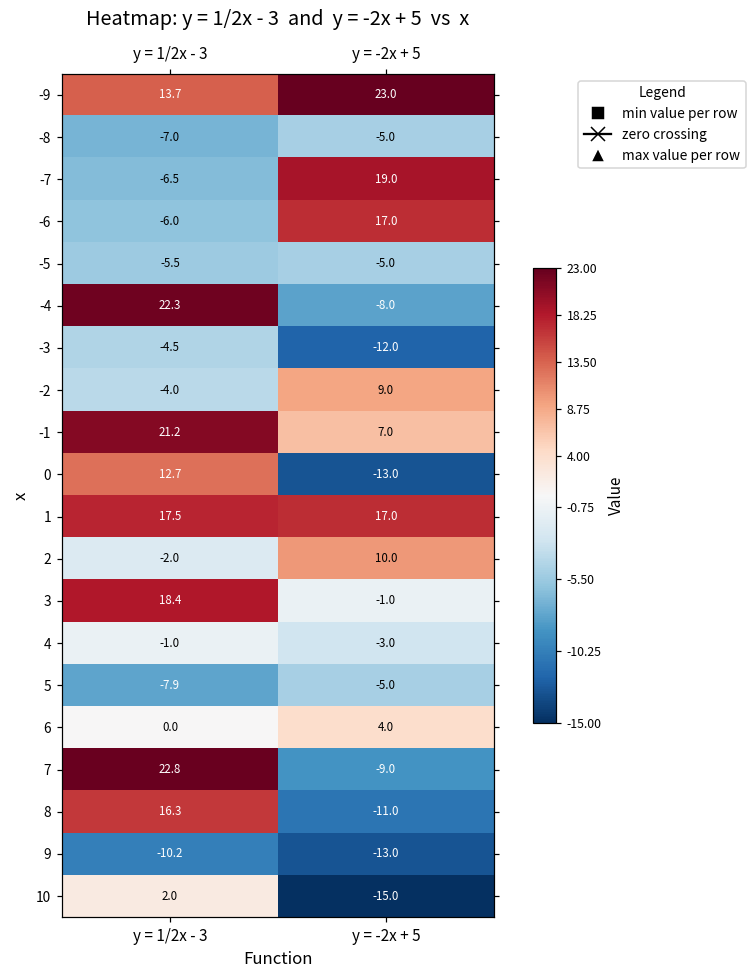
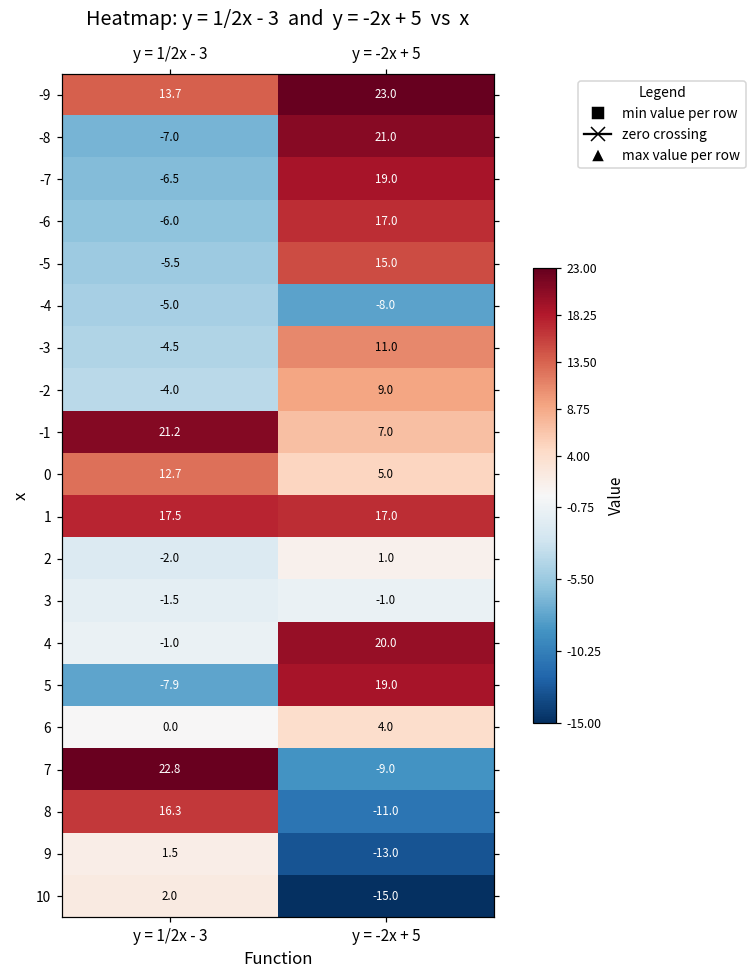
  {
    "-9": {
      "y = 1/2x - 3": 13.7,
      "y = -2x + 5": 23.0
    },
    "-8": {
      "y = 1/2x - 3": -7.0,
-     "y = -2x + 5": -5.0
+     "y = -2x + 5": 21.0
    },
    "-7": {
      "y = 1/2x - 3": -6.5,
      "y = -2x + 5": 19.0
    },
    "-6": {
      "y = 1/2x - 3": -6.0,
      "y = -2x + 5": 17.0
    },
    "-5": {
      "y = 1/2x - 3": -5.5,
-     "y = -2x + 5": -5.0
+     "y = -2x + 5": 15.0
    },
    "-4": {
-     "y = 1/2x - 3": 22.3,
+     "y = 1/2x - 3": -5.0,
      "y = -2x + 5": -8.0
    },
    "-3": {
      "y = 1/2x - 3": -4.5,
-     "y = -2x + 5": -12.0
+     "y = -2x + 5": 11.0
    },
    "-2": {
      "y = 1/2x - 3": -4.0,
      "y = -2x + 5": 9.0
    },
    "-1": {
      "y = 1/2x - 3": 21.2,
      "y = -2x + 5": 7.0
    },
    "0": {
      "y = 1/2x - 3": 12.7,
-     "y = -2x + 5": -13.0
+     "y = -2x + 5": 5.0
    },
    "1": {
      "y = 1/2x - 3": 17.5,
      "y = -2x + 5": 17.0
    },
    "2": {
      "y = 1/2x - 3": -2.0,
-     "y = -2x + 5": 10.0
+     "y = -2x + 5": 1.0
    },
    "3": {
-     "y = 1/2x - 3": 18.4,
+     "y = 1/2x - 3": -1.5,
      "y = -2x + 5": -1.0
    },
    "4": {
      "y = 1/2x - 3": -1.0,
-     "y = -2x + 5": -3.0
+     "y = -2x + 5": 20.0
    },
    "5": {
      "y = 1/2x - 3": -7.9,
-     "y = -2x + 5": -5.0
+     "y = -2x + 5": 19.0
    },
    "6": {
      "y = 1/2x - 3": 0.0,
      "y = -2x + 5": 4.0
    },
    "7": {
      "y = 1/2x - 3": 22.8,
      "y = -2x + 5": -9.0
    },
    "8": {
      "y = 1/2x - 3": 16.3,
      "y = -2x + 5": -11.0
    },
    "9": {
-     "y = 1/2x - 3": -10.2,
+     "y = 1/2x - 3": 1.5,
      "y = -2x + 5": -13.0
    },
    "10": {
      "y = 1/2x - 3": 2.0,
      "y = -2x + 5": -15.0
    }
  }
